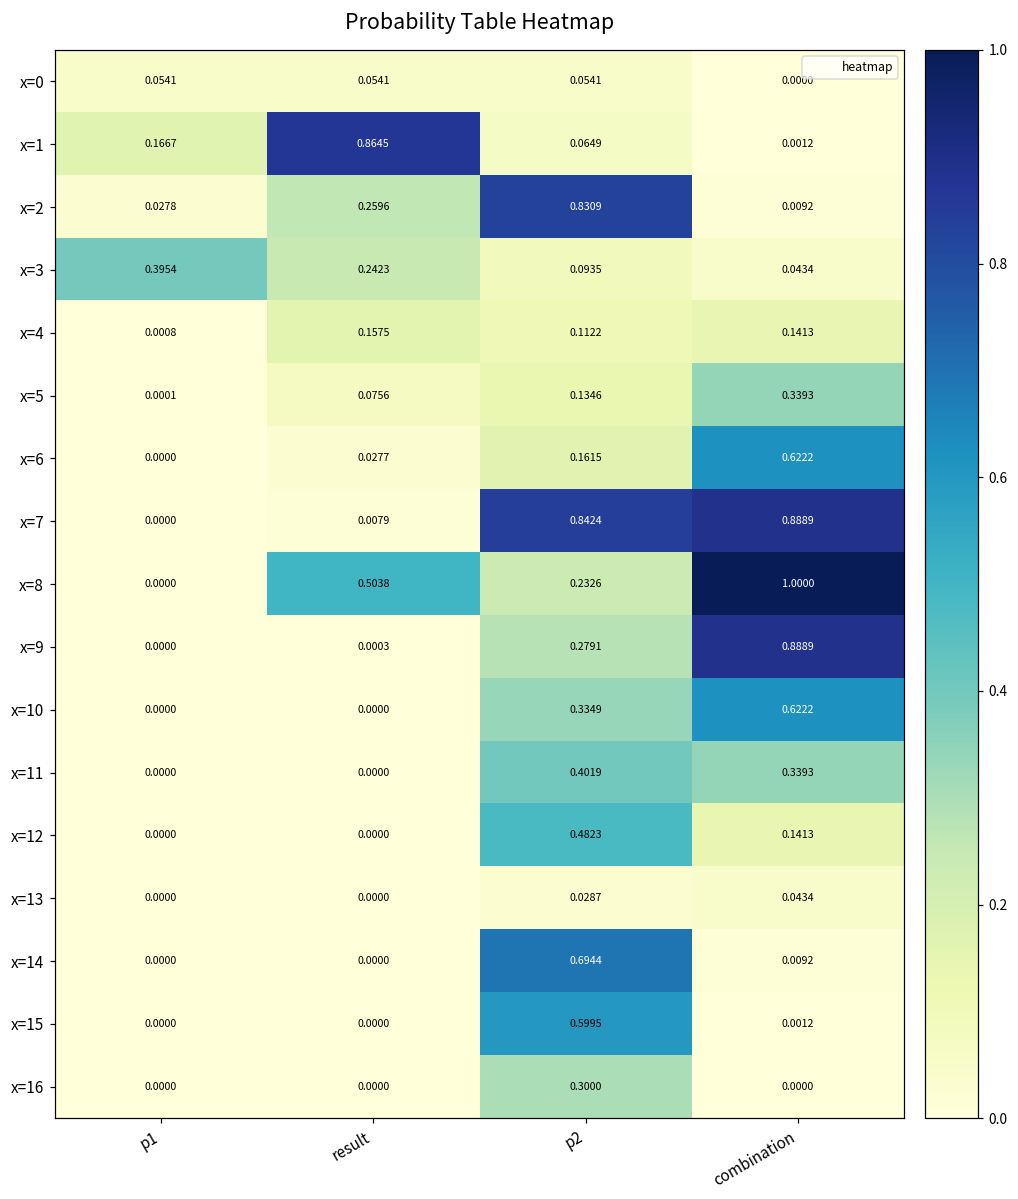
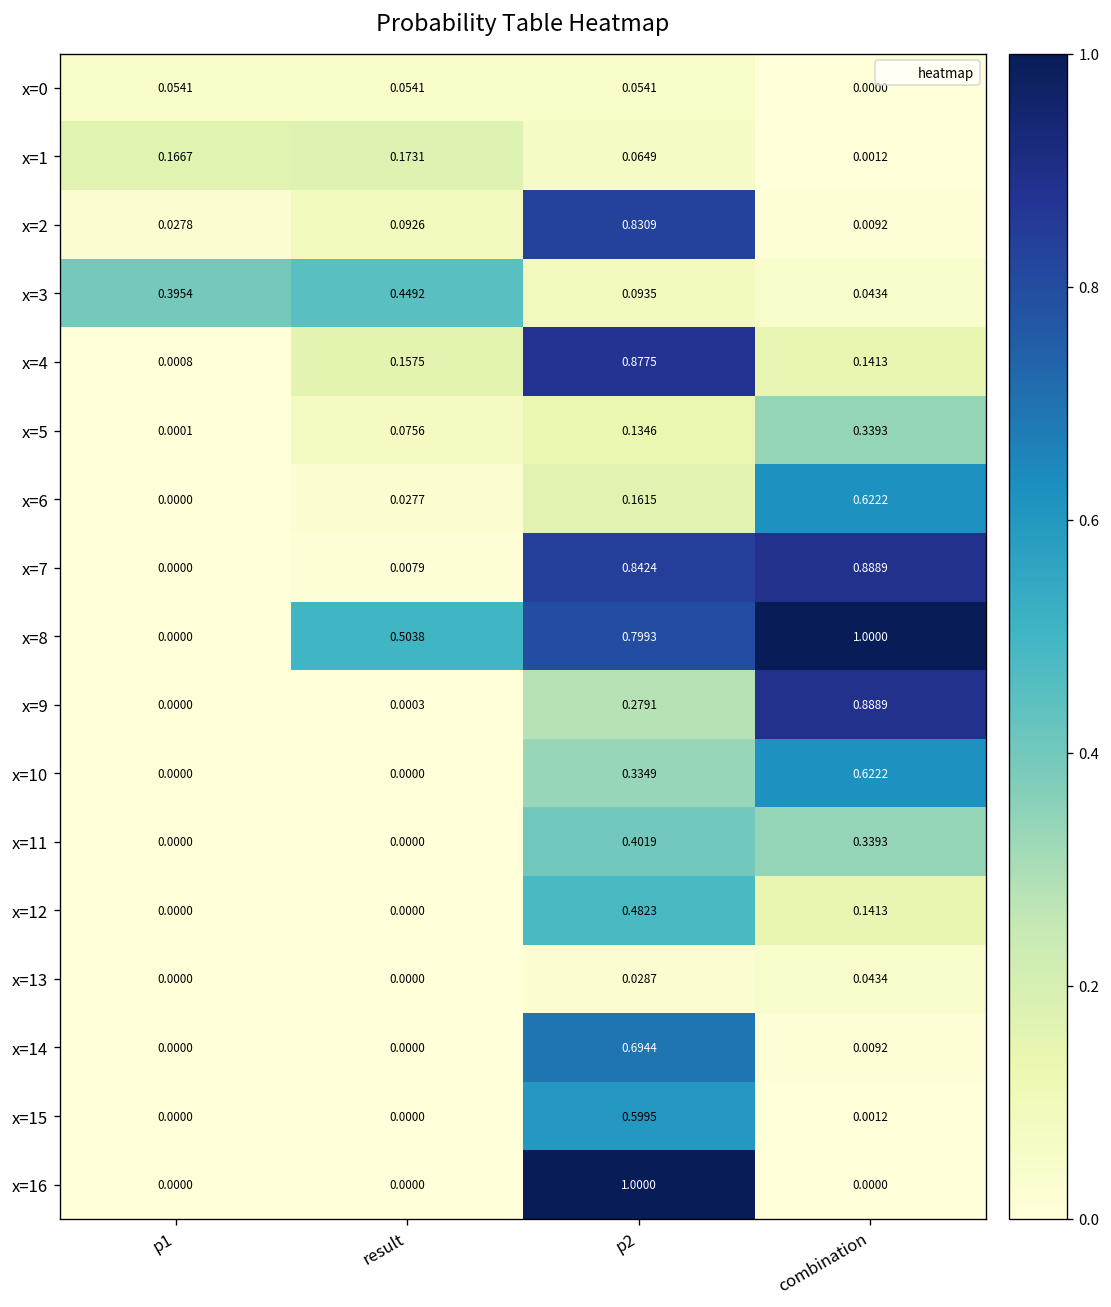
  {
    "x=0": {
      "p1": 0.0541,
      "result": 0.0541,
      "p2": 0.0541
    },
    "x=1": {
      "p1": 0.1667,
-     "result": 0.8645,
+     "result": 0.1731,
      "p2": 0.0649,
      "combination": 0.0012
    },
    "x=2": {
      "p1": 0.0278,
-     "result": 0.2596,
+     "result": 0.0926,
      "p2": 0.8309,
      "combination": 0.0092
    },
    "x=3": {
      "p1": 0.3954,
-     "result": 0.2423,
+     "result": 0.4492,
      "p2": 0.0935,
      "combination": 0.0434
    },
    "x=4": {
      "p1": 0.0008,
      "result": 0.1575,
-     "p2": 0.1122,
+     "p2": 0.8775,
      "combination": 0.1413
    },
    "x=5": {
      "p1": 0.0001,
      "result": 0.0756,
      "p2": 0.1346,
      "combination": 0.3393
    },
    "x=6": {
      "p1": 0.0000,
      "result": 0.0277,
      "p2": 0.1615,
      "combination": 0.6222
    },
    "x=7": {
      "p1": 0.0000,
      "result": 0.0079,
      "p2": 0.8424,
      "combination": 0.8889
    },
    "x=8": {
      "p1": 0.0000,
      "result": 0.5038,
-     "p2": 0.2326,
+     "p2": 0.7993,
      "combination": 1.0000
    },
    "x=9": {
      "p1": 0.0000,
      "result": 0.0003,
      "p2": 0.2791,
      "combination": 0.8889
    },
    "x=10": {
      "p1": 0.0000,
      "result": 0.0000,
      "p2": 0.3349,
      "combination": 0.6222
    },
    "x=11": {
      "p1": 0.0000,
      "result": 0.0000,
      "p2": 0.4019,
      "combination": 0.3393
    },
    "x=12": {
      "p1": 0.0000,
      "result": 0.0000,
      "p2": 0.4823,
      "combination": 0.1413
    },
    "x=13": {
      "p1": 0.0000,
      "result": 0.0000,
      "p2": 0.0287,
      "combination": 0.0434
    },
    "x=14": {
      "p1": 0.0000,
      "result": 0.0000,
      "p2": 0.6944,
      "combination": 0.0092
    },
    "x=15": {
      "p1": 0.0000,
      "result": 0.0000,
      "p2": 0.5995,
      "combination": 0.0012
    },
    "x=16": {
      "p1": 0.0000,
      "result": 0.0000,
-     "p2": 0.3000,
+     "p2": 1.0000,
      "combination": 0.0000
    }
  }
